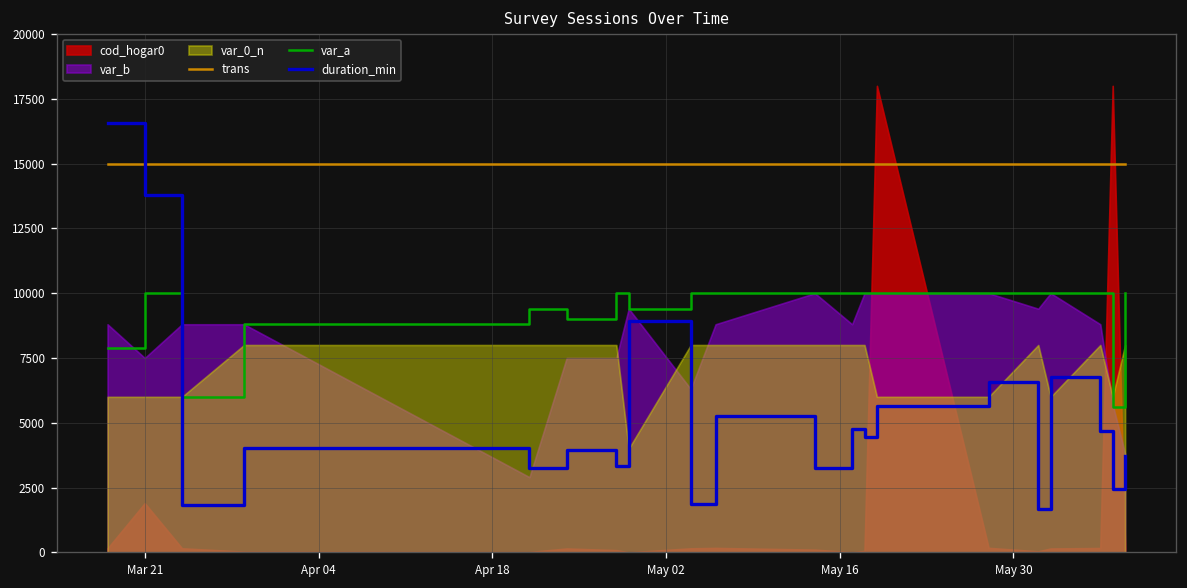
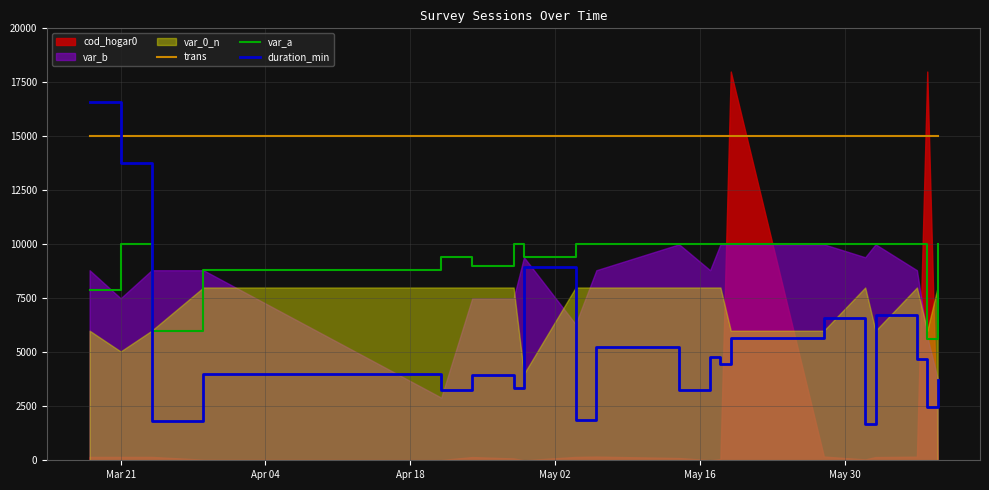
  {
    "cod_hogar0": {
-     "Mar 21": 1900
+     "Mar 21": 200
    },
    "trans": {
      "Mar 21": 15000
    },
    "var_a": {
      "Mar 21": 10000
    },
    "var_b": {
      "Mar 21": 7500
    },
    "var_0_n": {
-     "Mar 21": 6000
+     "Mar 21": 5000
    },
    "duration_min": {
      "Mar 21": 13800
    }
  }
